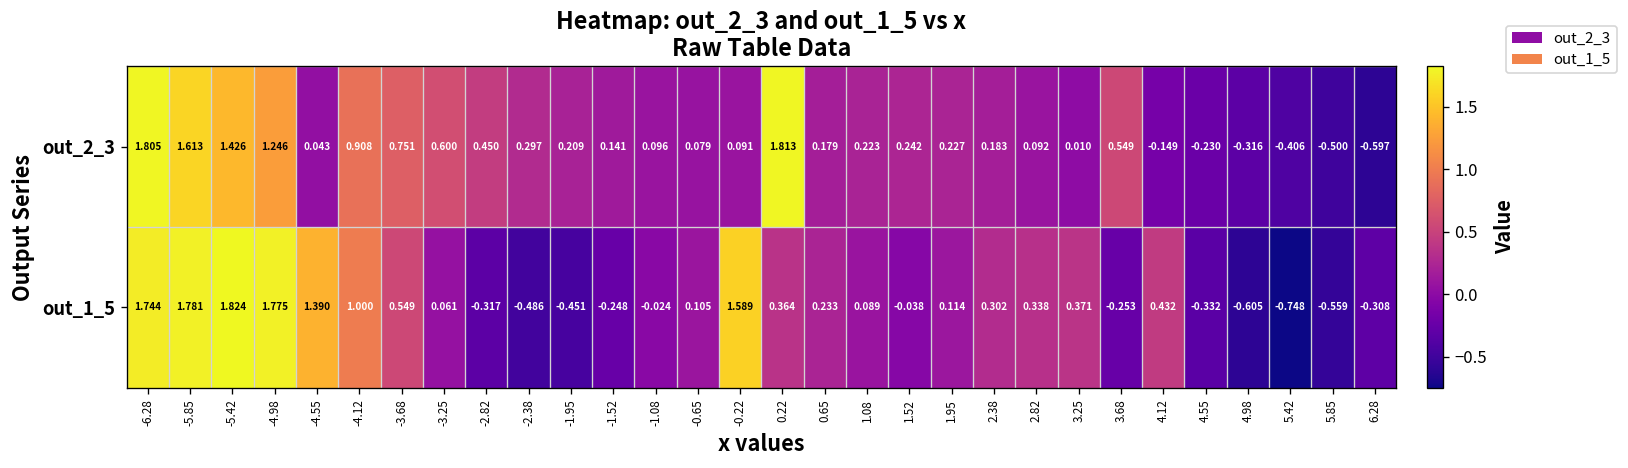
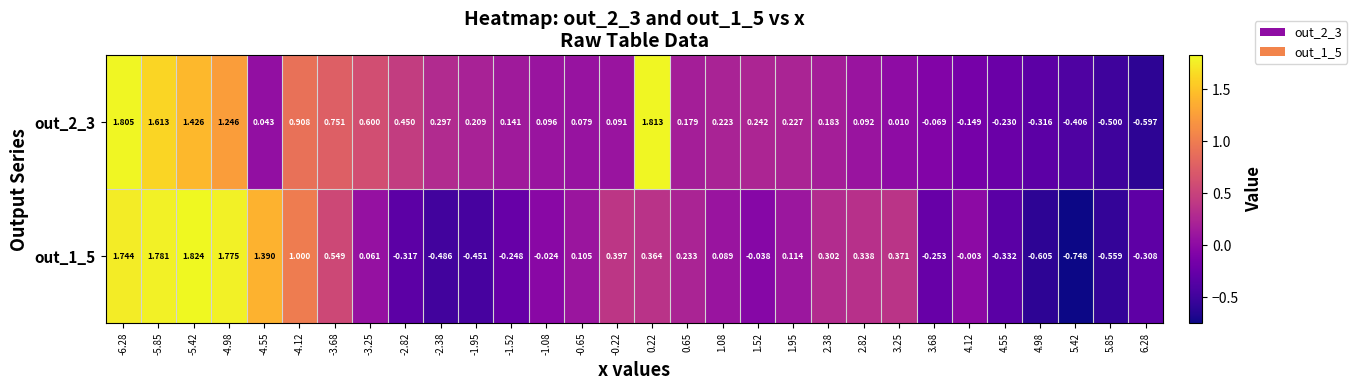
  {
    "out_2_3": {
      "-6.28": 1.805,
      "-5.85": 1.613,
      "-5.42": 1.426,
      "-4.98": 1.246,
      "-4.55": 0.043,
      "-4.12": 0.908,
      "-3.68": 0.751,
      "-3.25": 0.600,
      "-2.82": 0.450,
      "-2.38": 0.297,
      "-1.95": 0.209,
      "-1.52": 0.141,
      "-1.08": 0.096,
      "-0.65": 0.079,
      "-0.22": 0.091,
      "0.22": 1.813,
      "0.65": 0.179,
      "1.08": 0.223,
      "1.52": 0.242,
      "1.95": 0.227,
      "2.38": 0.183,
      "2.82": 0.092,
      "3.25": 0.010,
-     "3.68": 0.549,
+     "3.68": -0.069,
      "4.12": -0.149,
      "4.55": -0.230,
      "4.98": -0.316,
      "5.42": -0.406,
      "5.85": -0.500,
      "6.28": -0.597
    },
    "out_1_5": {
      "-6.28": 1.744,
      "-5.85": 1.781,
      "-5.42": 1.824,
      "-4.98": 1.775,
      "-4.55": 1.390,
      "-4.12": 1.000,
      "-3.68": 0.549,
      "-3.25": 0.061,
      "-2.82": -0.317,
      "-2.38": -0.486,
      "-1.95": -0.451,
      "-1.52": -0.248,
      "-1.08": -0.024,
      "-0.65": 0.105,
-     "-0.22": 1.589,
+     "-0.22": 0.397,
      "0.22": 0.364,
      "0.65": 0.233,
      "1.08": 0.089,
      "1.52": -0.038,
      "1.95": 0.114,
      "2.38": 0.302,
      "2.82": 0.338,
      "3.25": 0.371,
      "3.68": -0.253,
-     "4.12": 0.432,
+     "4.12": -0.003,
      "4.55": -0.332,
      "4.98": -0.605,
      "5.42": -0.748,
      "5.85": -0.559,
      "6.28": -0.308
    }
  }
